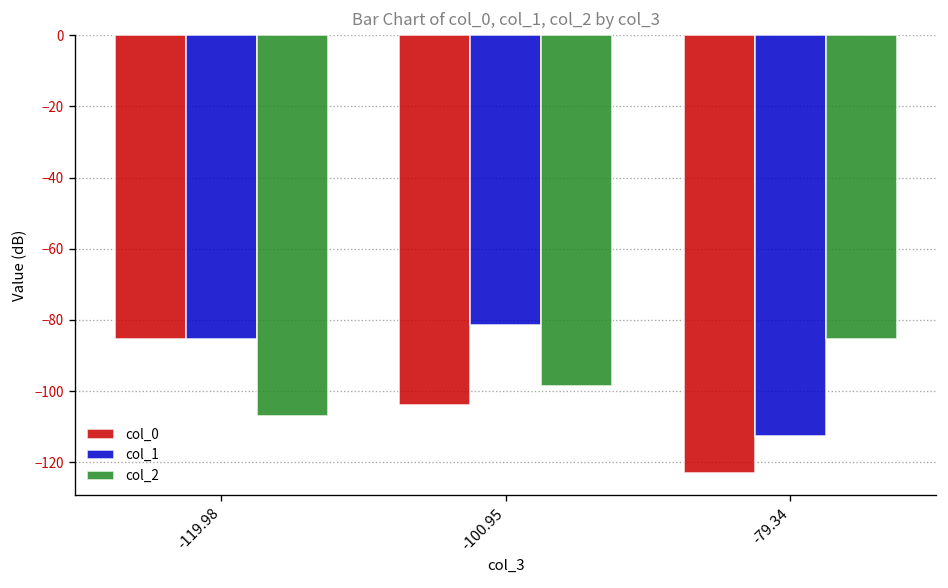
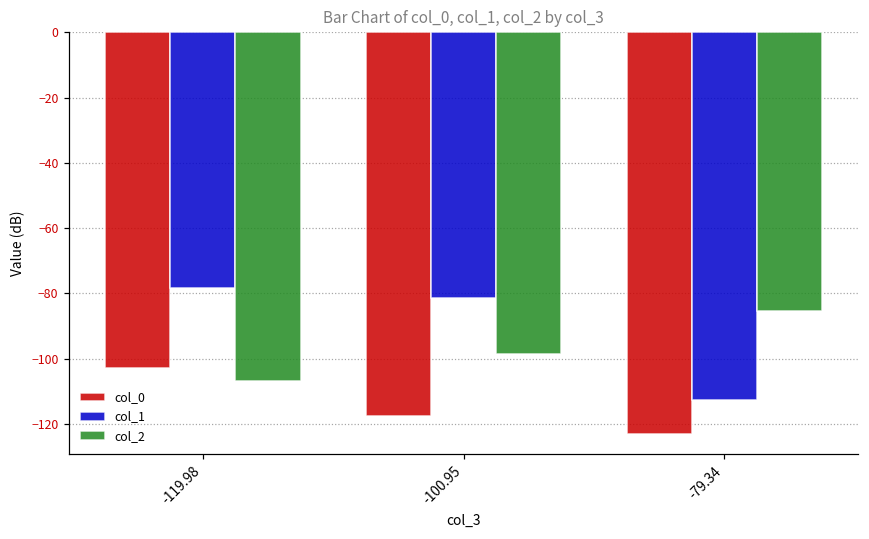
  {
    "col_0": {
-     "-119.98": -85,
-     "-100.95": -104,
+     "-119.98": -103,
+     "-100.95": -118,
      "-79.34": -123
    },
    "col_1": {
-     "-119.98": -85,
+     "-119.98": -78,
      "-100.95": -81,
      "-79.34": -113
    },
    "col_2": {
      "-119.98": -107,
      "-100.95": -99,
      "-79.34": -85
    }
  }
